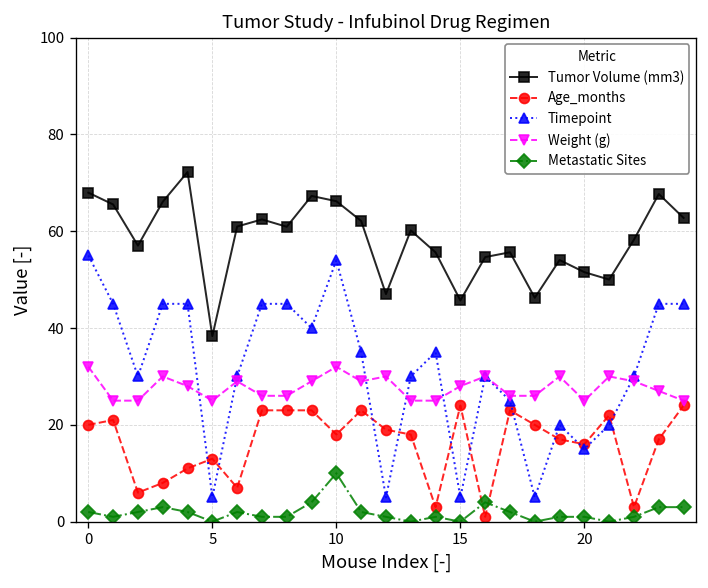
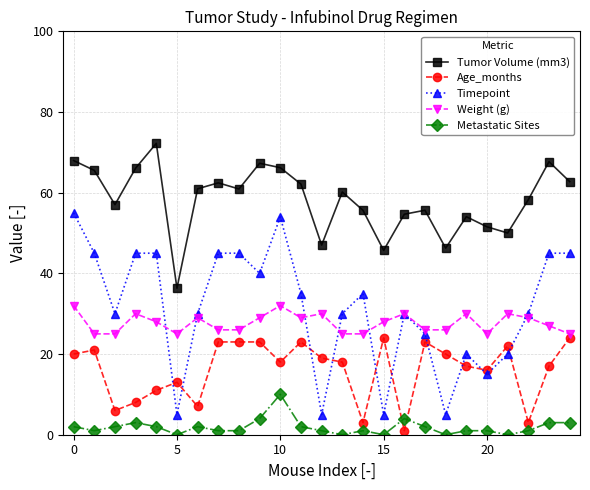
  {
    "Tumor Volume (mm3)": {
      "0": 68,
-     "5": 38,
+     "5": 36,
      "10": 66,
      "15": 46,
      "20": 52
    },
    "Age_months": {
      "0": 20,
      "5": 13,
      "10": 18,
      "15": 24,
      "20": 16
    },
    "Timepoint": {
      "0": 55,
      "5": 5,
      "10": 54,
      "15": 5,
      "20": 15
    },
    "Weight (g)": {
      "0": 32,
      "5": 25,
      "10": 32,
      "15": 28,
      "20": 25
    },
    "Metastatic Sites": {
      "0": 2,
      "5": 0,
      "10": 10,
      "15": 0,
      "20": 1
    }
  }
